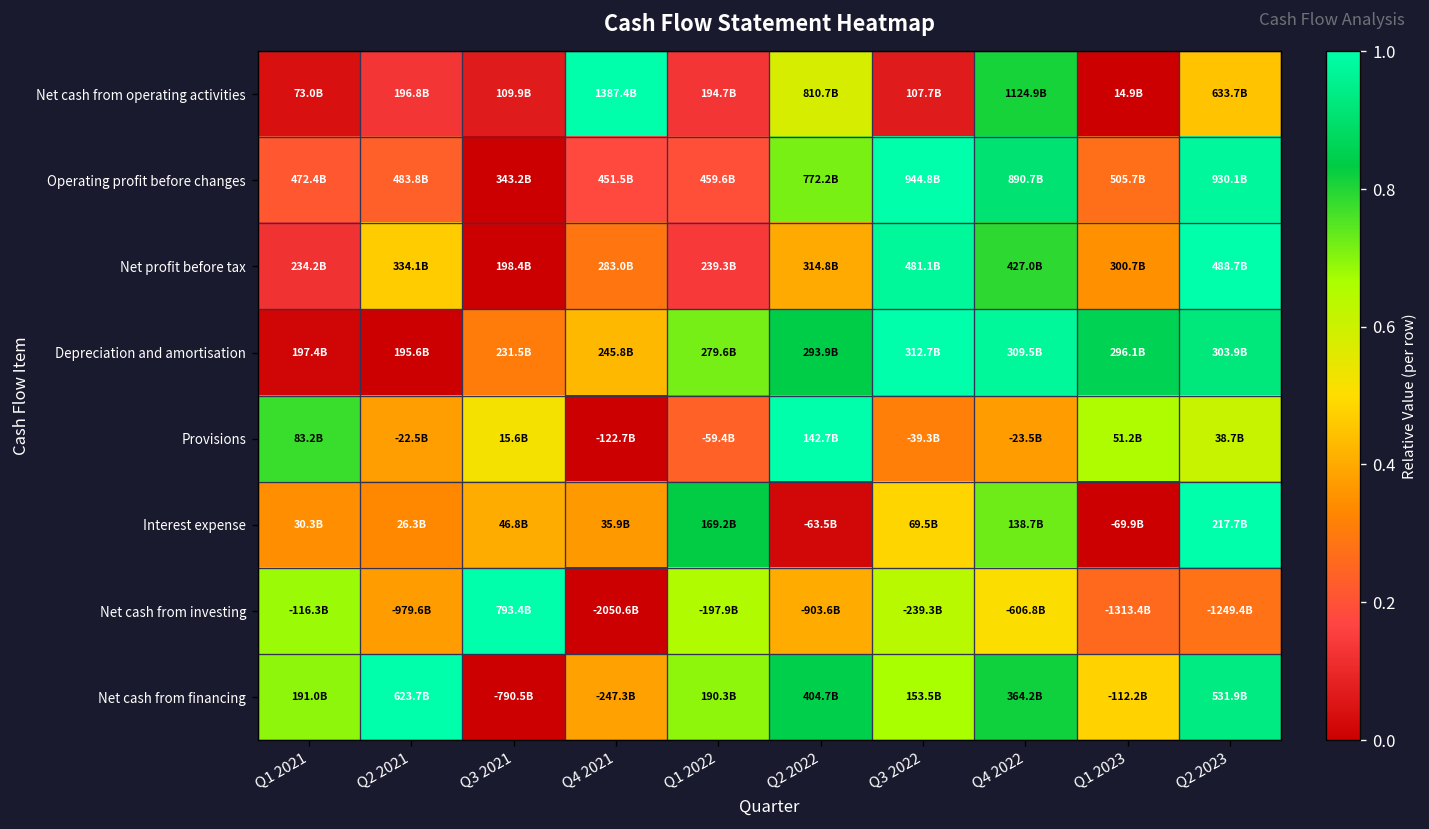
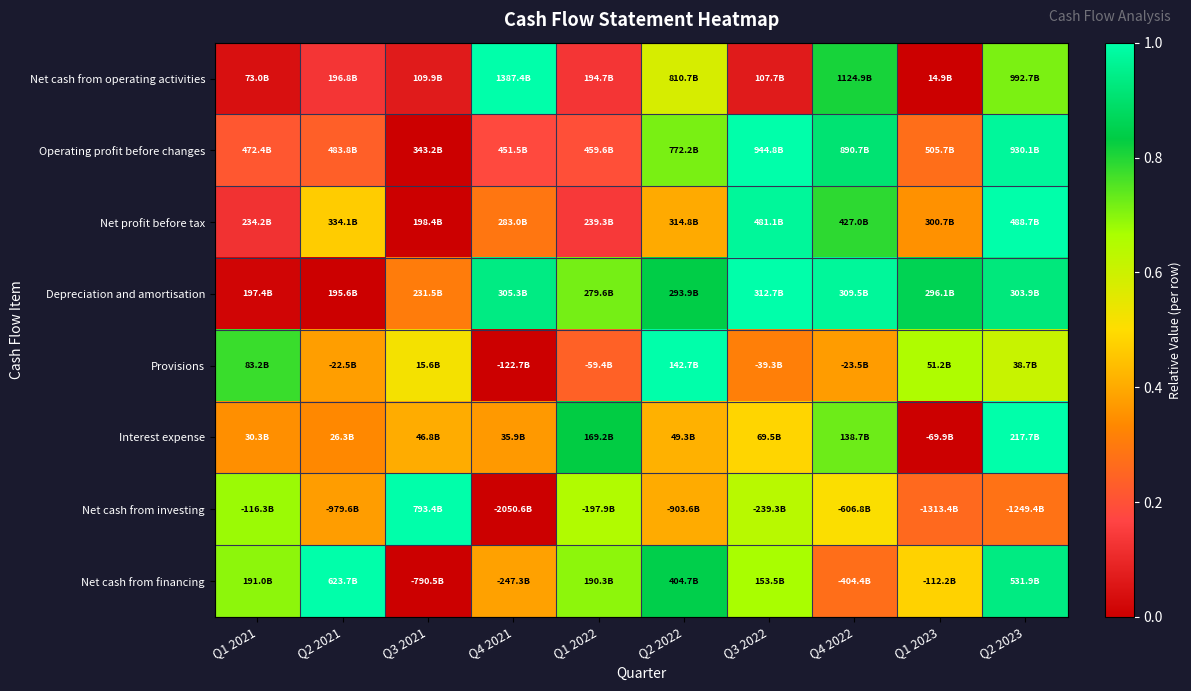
  {
    "Net cash from operating activities": {
      "Q1 2021": "73.0B",
      "Q2 2021": "196.8B",
      "Q3 2021": "109.9B",
      "Q4 2021": "1387.4B",
      "Q1 2022": "194.7B",
      "Q2 2022": "810.7B",
      "Q3 2022": "107.7B",
      "Q4 2022": "1124.9B",
      "Q1 2023": "14.9B",
-     "Q2 2023": "633.7B"
+     "Q2 2023": "992.7B"
    },
    "Operating profit before changes": {
      "Q1 2021": "472.4B",
      "Q2 2021": "483.8B",
      "Q3 2021": "343.2B",
      "Q4 2021": "451.5B",
      "Q1 2022": "459.6B",
      "Q2 2022": "772.2B",
      "Q3 2022": "944.8B",
      "Q4 2022": "890.7B",
      "Q1 2023": "505.7B",
      "Q2 2023": "930.1B"
    },
    "Net profit before tax": {
      "Q1 2021": "234.2B",
      "Q2 2021": "334.1B",
      "Q3 2021": "198.4B",
      "Q4 2021": "283.0B",
      "Q1 2022": "239.3B",
      "Q2 2022": "314.8B",
      "Q3 2022": "481.1B",
      "Q4 2022": "427.0B",
      "Q1 2023": "300.7B",
      "Q2 2023": "488.7B"
    },
    "Depreciation and amortisation": {
      "Q1 2021": "197.4B",
      "Q2 2021": "195.6B",
      "Q3 2021": "231.5B",
-     "Q4 2021": "245.8B",
+     "Q4 2021": "305.3B",
      "Q1 2022": "279.6B",
      "Q2 2022": "293.9B",
      "Q3 2022": "312.7B",
      "Q4 2022": "309.5B",
      "Q1 2023": "296.1B",
      "Q2 2023": "303.9B"
    },
    "Provisions": {
      "Q1 2021": "83.2B",
      "Q2 2021": "-22.5B",
      "Q3 2021": "15.6B",
      "Q4 2021": "-122.7B",
      "Q1 2022": "-59.4B",
      "Q2 2022": "142.7B",
      "Q3 2022": "-39.3B",
      "Q4 2022": "-23.5B",
      "Q1 2023": "51.2B",
      "Q2 2023": "38.7B"
    },
    "Interest expense": {
      "Q1 2021": "30.3B",
      "Q2 2021": "26.3B",
      "Q3 2021": "46.8B",
      "Q4 2021": "35.9B",
      "Q1 2022": "169.2B",
-     "Q2 2022": "-63.5B",
+     "Q2 2022": "49.3B",
      "Q3 2022": "69.5B",
      "Q4 2022": "138.7B",
      "Q1 2023": "-69.9B",
      "Q2 2023": "217.7B"
    },
    "Net cash from investing": {
      "Q1 2021": "-116.3B",
      "Q2 2021": "-979.6B",
      "Q3 2021": "793.4B",
      "Q4 2021": "-2050.6B",
      "Q1 2022": "-197.9B",
      "Q2 2022": "-903.6B",
      "Q3 2022": "-239.3B",
      "Q4 2022": "-606.8B",
      "Q1 2023": "-1313.4B",
      "Q2 2023": "-1249.4B"
    },
    "Net cash from financing": {
      "Q1 2021": "191.0B",
      "Q2 2021": "623.7B",
      "Q3 2021": "-790.5B",
      "Q4 2021": "-247.3B",
      "Q1 2022": "190.3B",
      "Q2 2022": "404.7B",
      "Q3 2022": "153.5B",
-     "Q4 2022": "364.2B",
+     "Q4 2022": "-404.4B",
      "Q1 2023": "-112.2B",
      "Q2 2023": "531.9B"
    }
  }
